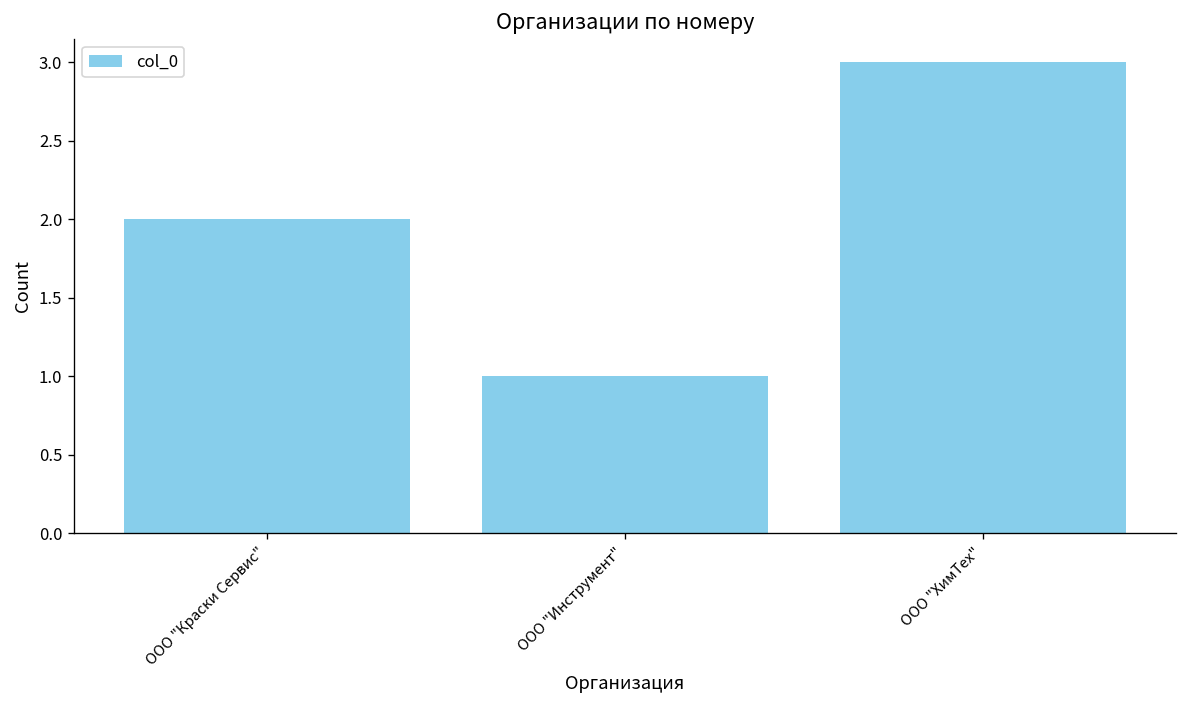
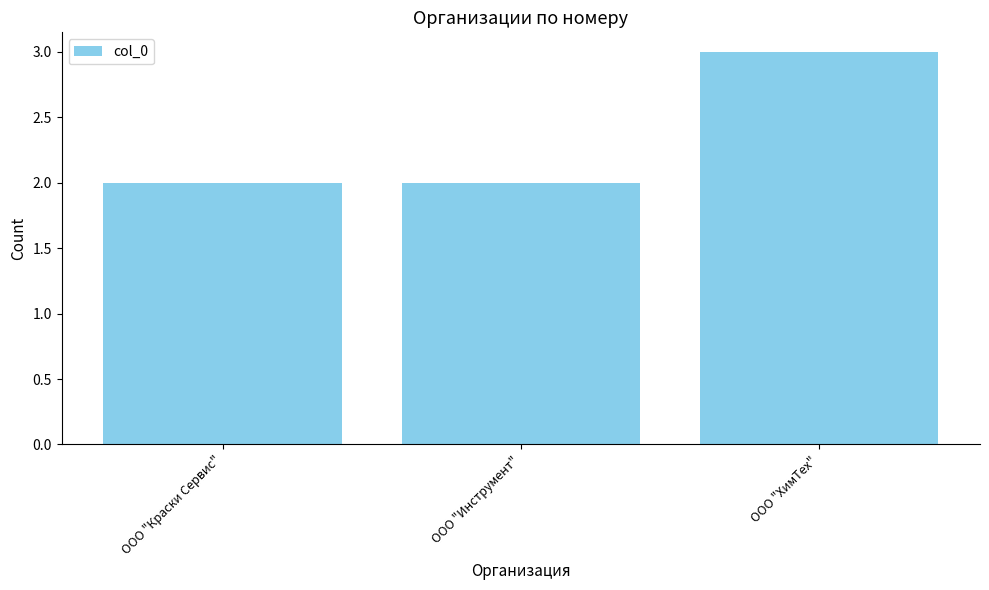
  {
    "ООО \"Краски Сервис\"": 2,
-   "ООО \"Инструмент\"": 1,
+   "ООО \"Инструмент\"": 2,
    "ООО \"ХимТех\"": 3
  }
